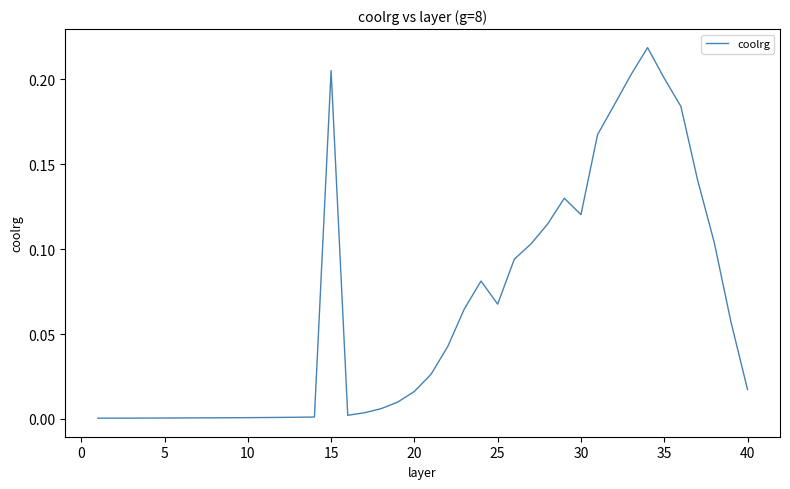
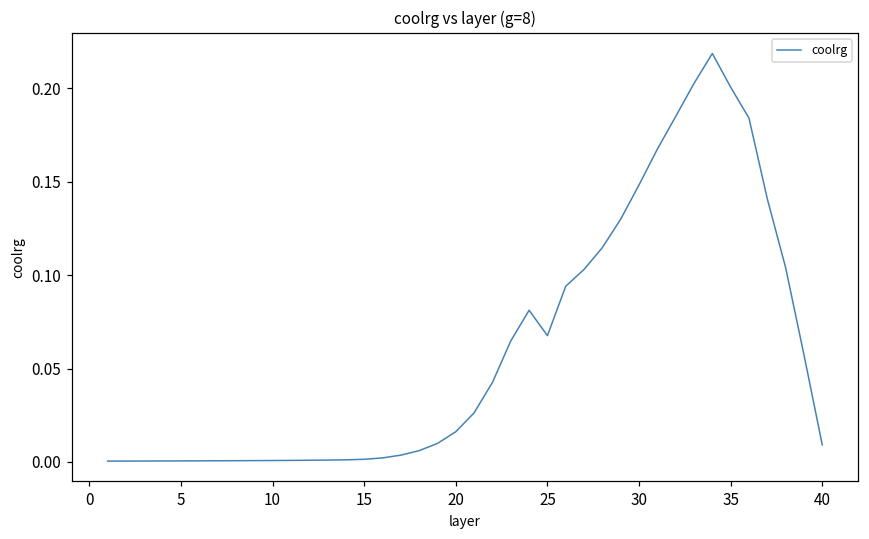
  {
    "5": 0.001,
    "10": 0.001,
-   "15": 0.205,
+   "15": 0.001,
    "20": 0.016,
    "25": 0.068,
-   "30": 0.120,
+   "30": 0.148,
    "35": 0.201,
-   "40": 0.017
+   "40": 0.009
  }
